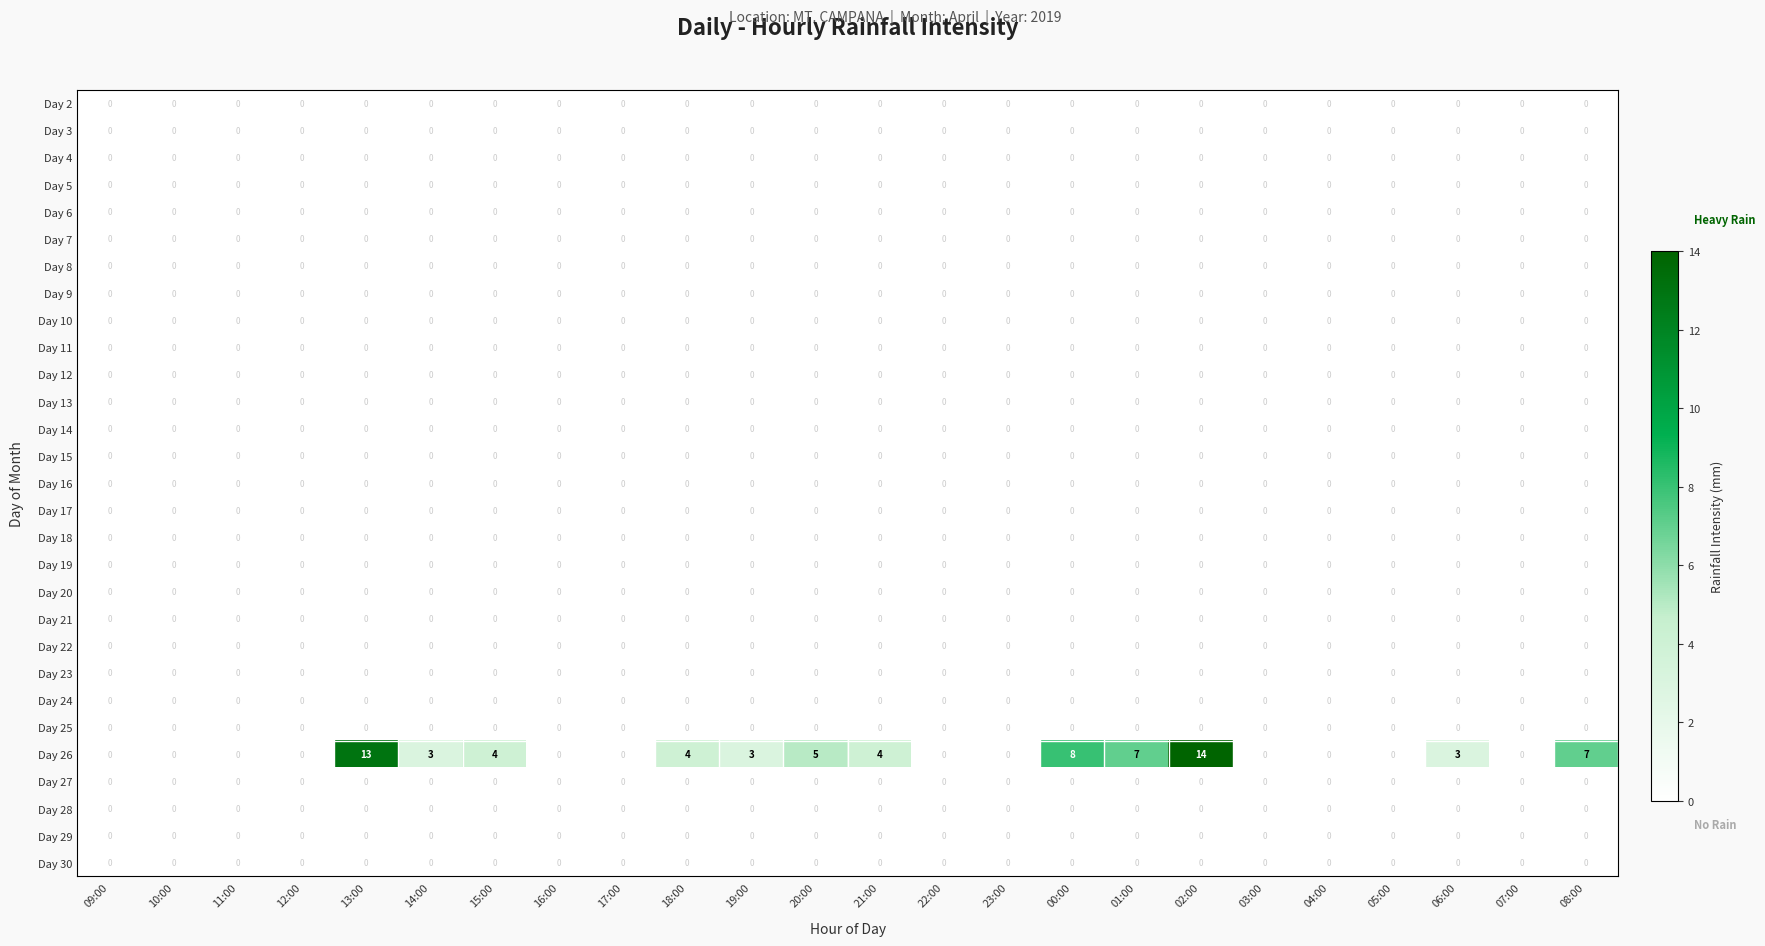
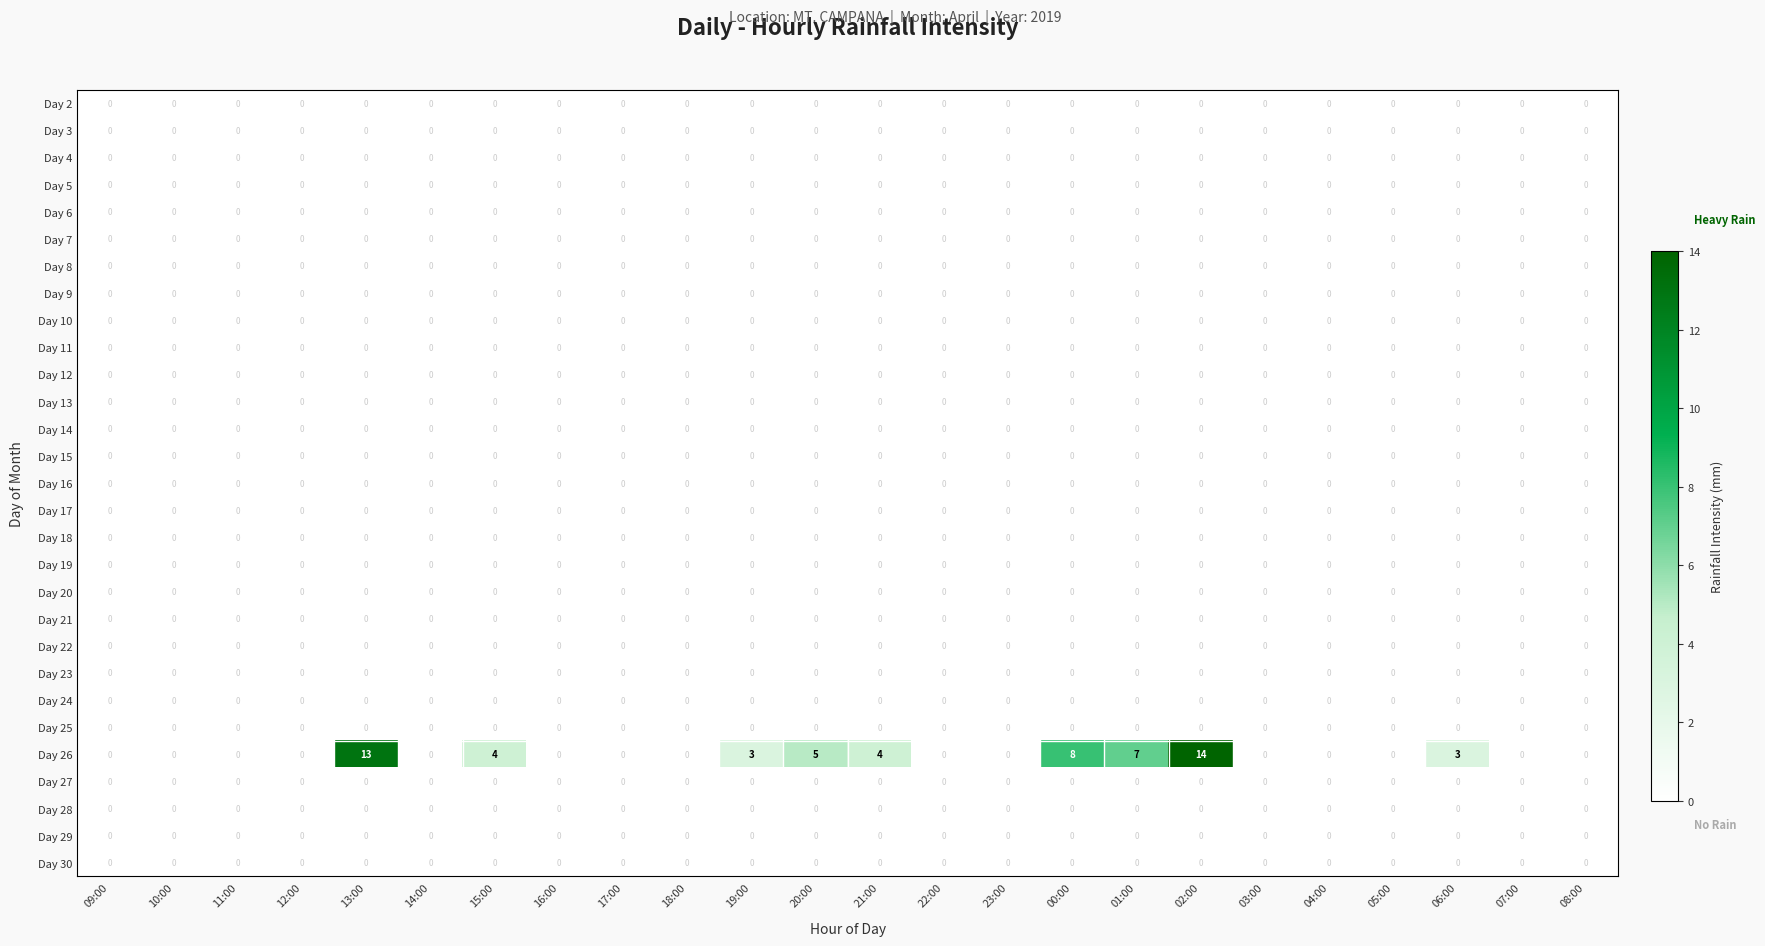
  {
    "Day 26": {
      "09:00": 0,
      "10:00": 0,
      "11:00": 0,
      "12:00": 0,
      "13:00": 13,
-     "14:00": 3,
+     "14:00": 0,
      "15:00": 4,
      "16:00": 0,
      "17:00": 0,
-     "18:00": 4,
+     "18:00": 0,
      "19:00": 3,
      "20:00": 5,
      "21:00": 4,
      "22:00": 0,
      "23:00": 0,
      "00:00": 8,
      "01:00": 7,
      "02:00": 14,
      "03:00": 0,
      "04:00": 0,
      "05:00": 0,
      "06:00": 3,
      "07:00": 0,
-     "08:00": 7
+     "08:00": 0
    }
  }
